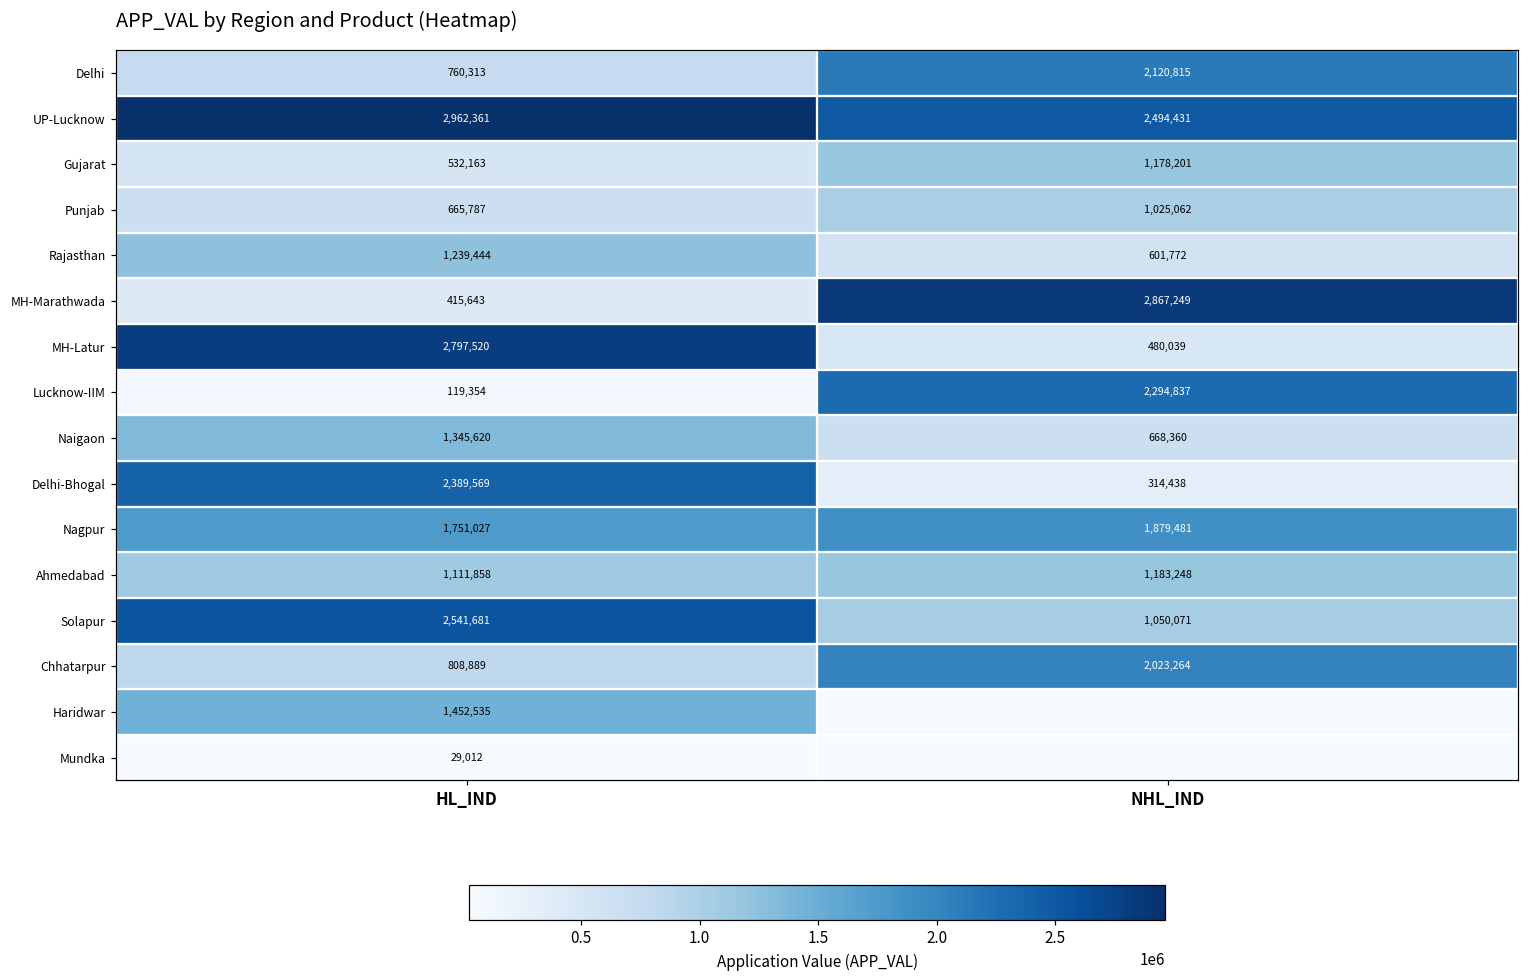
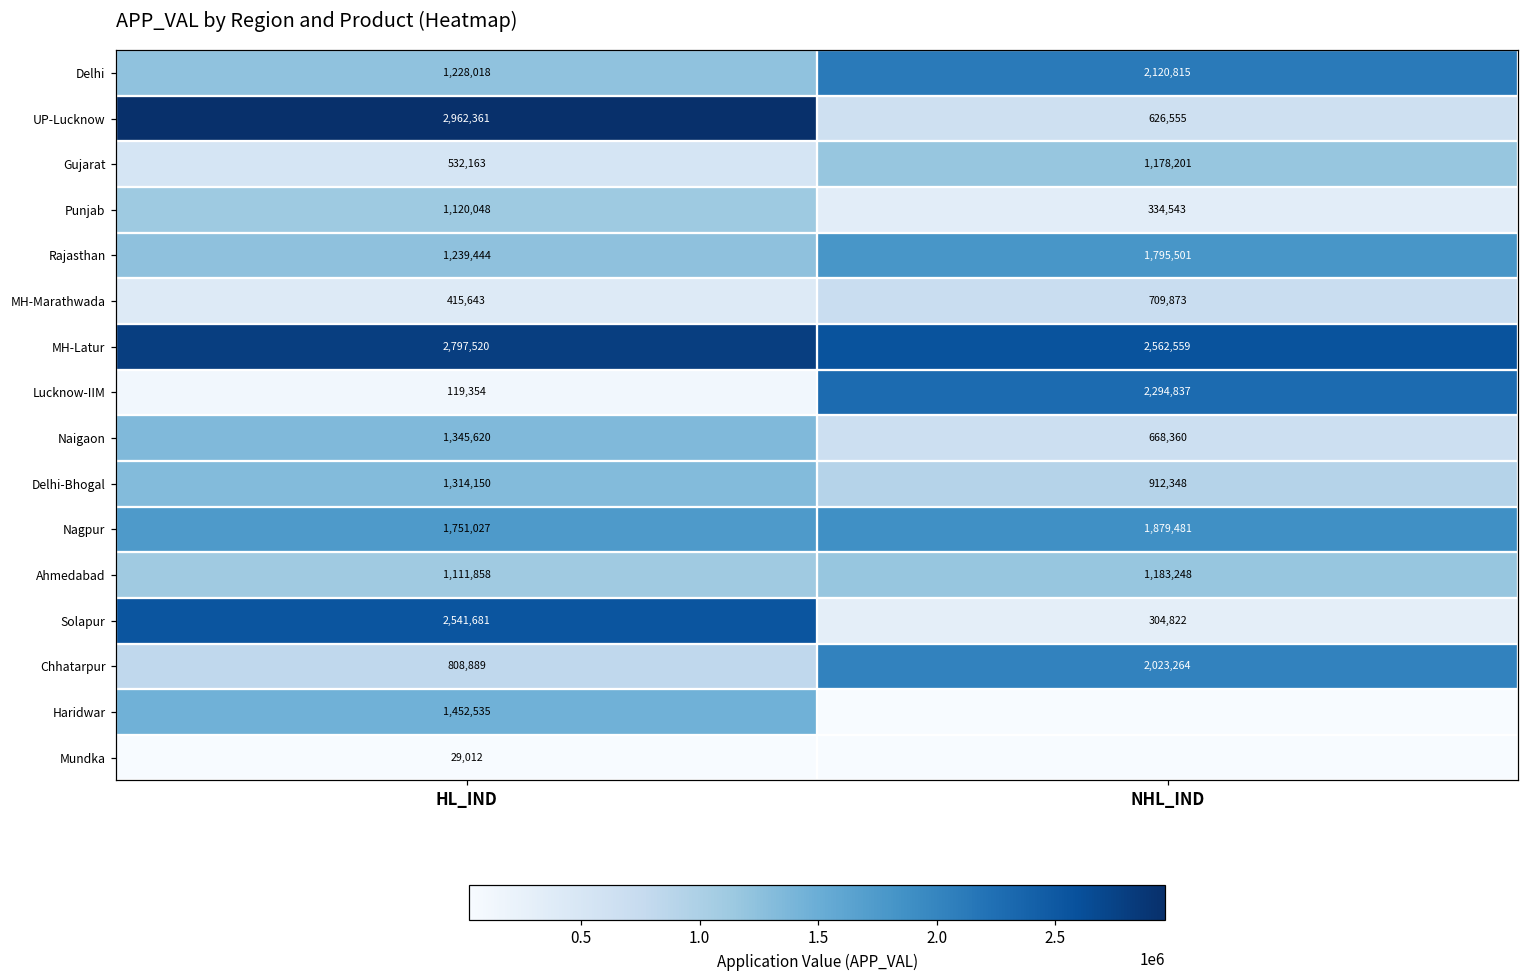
  {
    "Delhi": {
-     "HL_IND": "760,313",
+     "HL_IND": "1,228,018",
      "NHL_IND": "2,120,815"
    },
    "UP-Lucknow": {
      "HL_IND": "2,962,361",
-     "NHL_IND": "2,494,431"
+     "NHL_IND": "626,555"
    },
    "Gujarat": {
      "HL_IND": "532,163",
      "NHL_IND": "1,178,201"
    },
    "Punjab": {
-     "HL_IND": "665,787",
-     "NHL_IND": "1,025,062"
+     "HL_IND": "1,120,048",
+     "NHL_IND": "334,543"
    },
    "Rajasthan": {
      "HL_IND": "1,239,444",
-     "NHL_IND": "601,772"
+     "NHL_IND": "1,795,501"
    },
    "MH-Marathwada": {
      "HL_IND": "415,643",
-     "NHL_IND": "2,867,249"
+     "NHL_IND": "709,873"
    },
    "MH-Latur": {
      "HL_IND": "2,797,520",
-     "NHL_IND": "480,039"
+     "NHL_IND": "2,562,559"
    },
    "Lucknow-IIM": {
      "HL_IND": "119,354",
      "NHL_IND": "2,294,837"
    },
    "Naigaon": {
      "HL_IND": "1,345,620",
      "NHL_IND": "668,360"
    },
    "Delhi-Bhogal": {
-     "HL_IND": "2,389,569",
-     "NHL_IND": "314,438"
+     "HL_IND": "1,314,150",
+     "NHL_IND": "912,348"
    },
    "Nagpur": {
      "HL_IND": "1,751,027",
      "NHL_IND": "1,879,481"
    },
    "Ahmedabad": {
      "HL_IND": "1,111,858",
      "NHL_IND": "1,183,248"
    },
    "Solapur": {
      "HL_IND": "2,541,681",
-     "NHL_IND": "1,050,071"
+     "NHL_IND": "304,822"
    },
    "Chhatarpur": {
      "HL_IND": "808,889",
      "NHL_IND": "2,023,264"
    },
    "Haridwar": {
      "HL_IND": "1,452,535"
    },
    "Mundka": {
      "HL_IND": "29,012"
    }
  }
